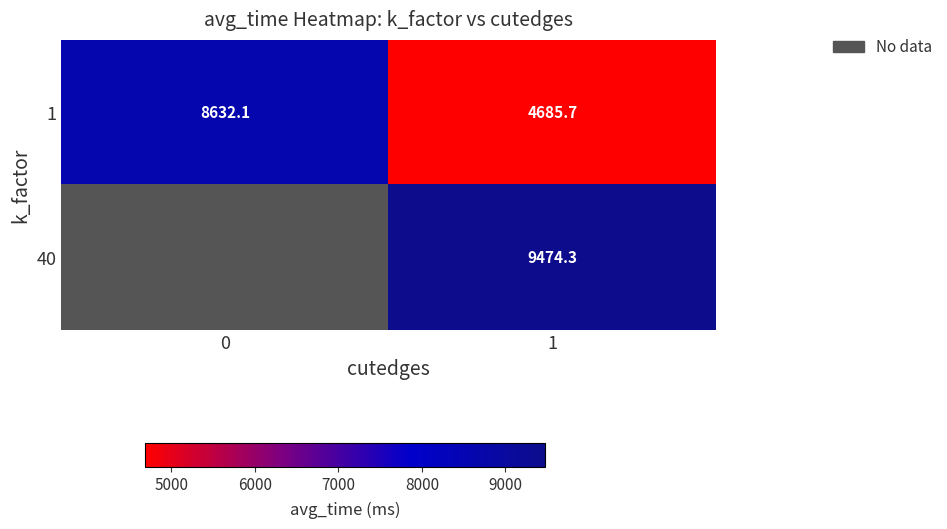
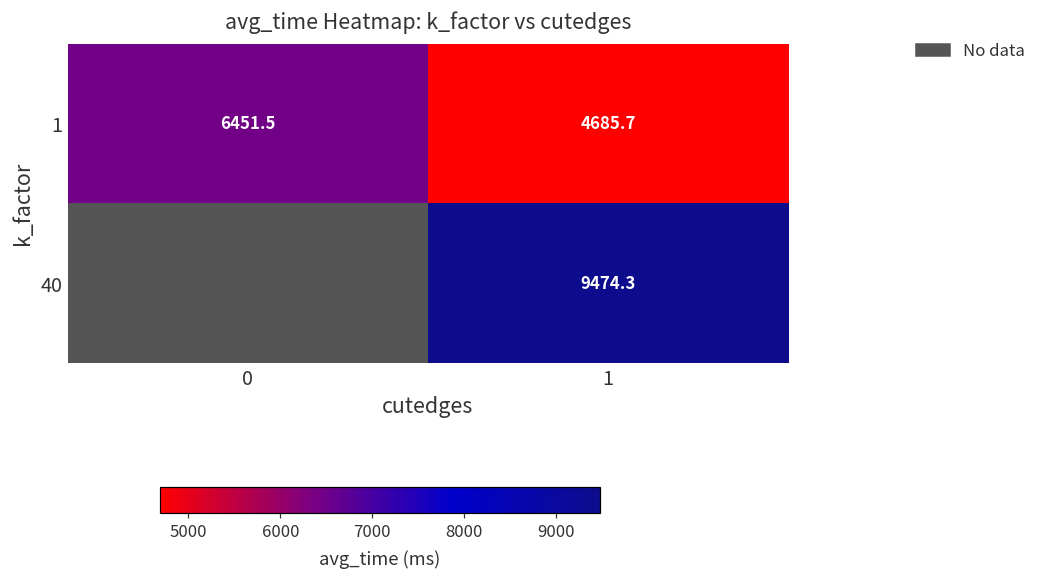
  {
    "1": {
-     "0": 8632.1,
+     "0": 6451.5,
      "1": 4685.7
    },
    "40": {
      "1": 9474.3
    }
  }
